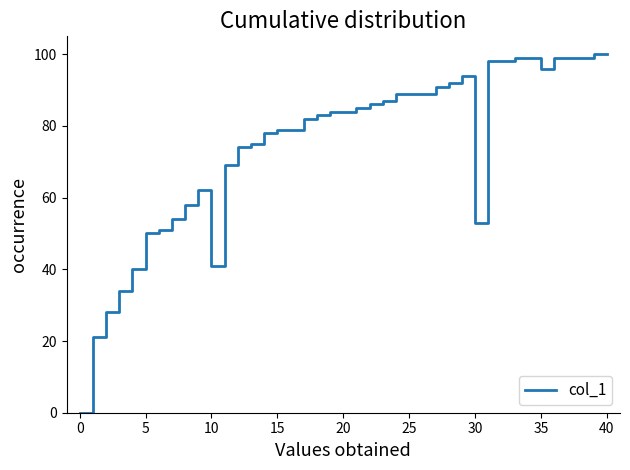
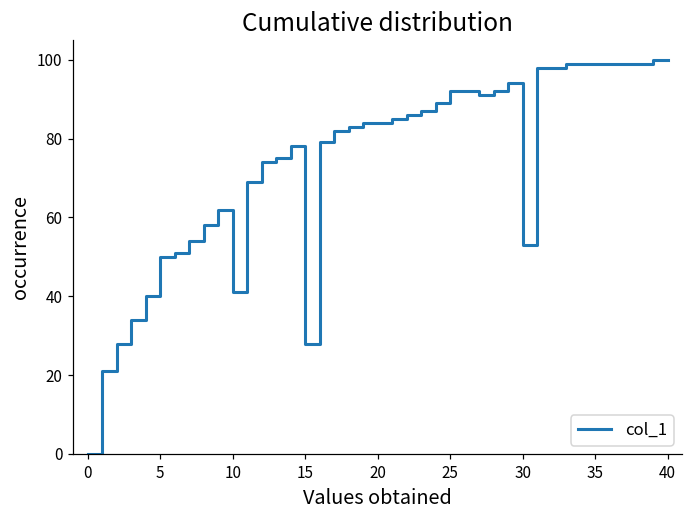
  {
    "0": 0,
    "5": 50,
    "10": 41,
-   "15": 79,
+   "15": 28,
    "20": 84,
-   "25": 89,
+   "25": 92,
    "30": 53,
-   "35": 96,
+   "35": 99,
    "40": 100
  }
